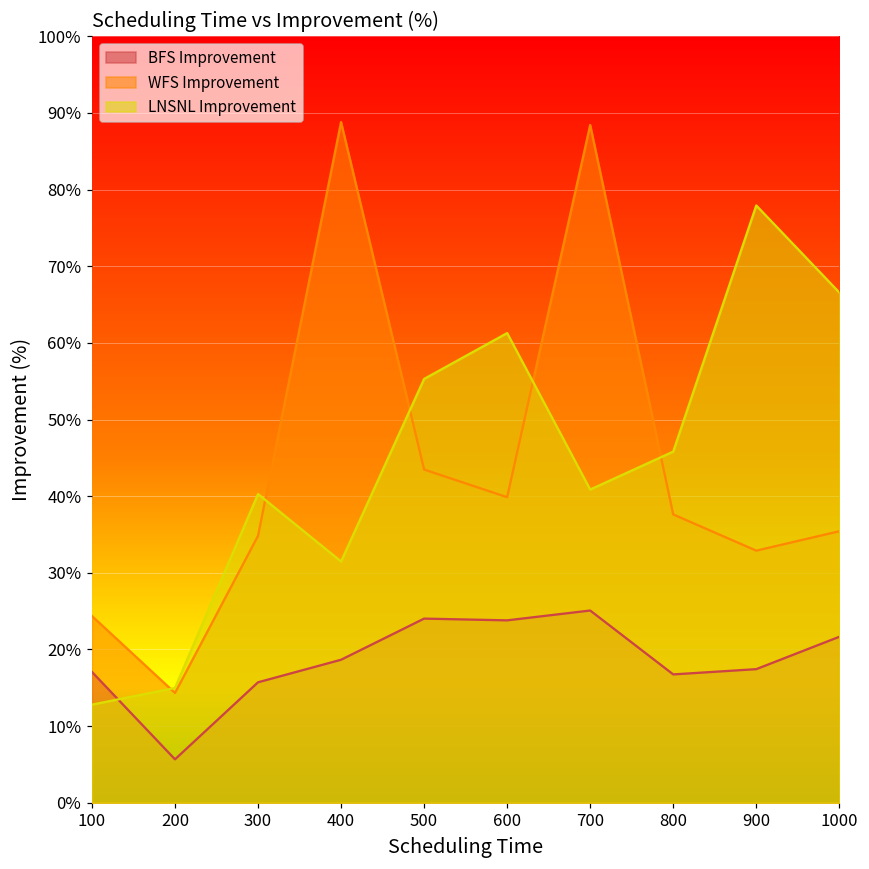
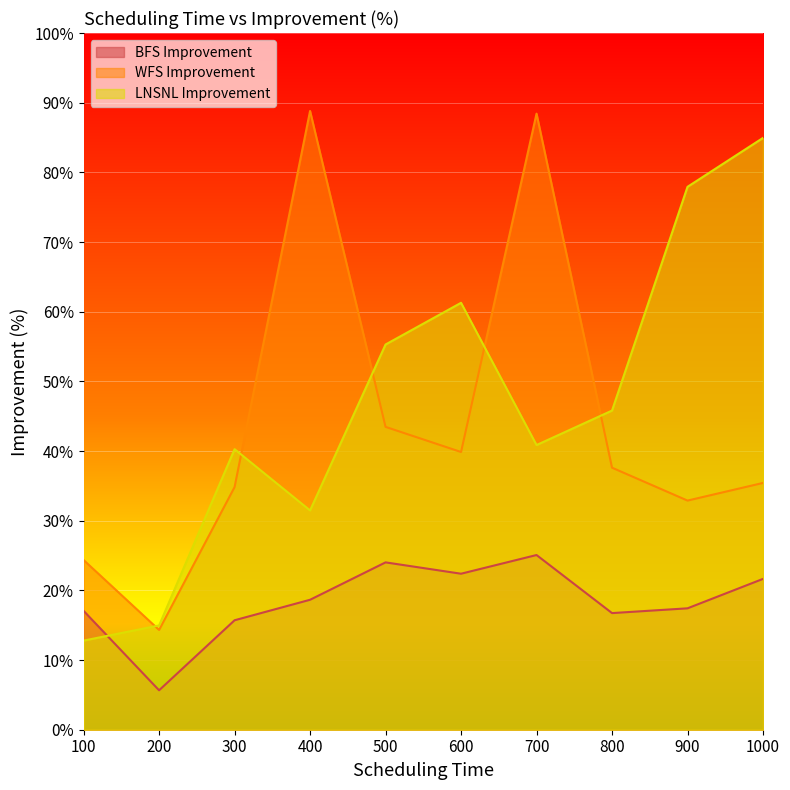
  {
    "BFS Improvement": {
      "100": "17%",
      "200": "6%",
      "300": "16%",
      "400": "19%",
      "500": "24%",
-     "600": "24%",
+     "600": "22%",
      "700": "25%",
      "800": "17%",
      "900": "17%",
      "1000": "22%"
    },
    "WFS Improvement": {
      "100": "24%",
      "200": "14%",
      "300": "35%",
      "400": "89%",
      "500": "43%",
      "600": "40%",
      "700": "88%",
      "800": "38%",
      "900": "33%",
      "1000": "35%"
    },
    "LNSNL Improvement": {
      "100": "13%",
      "200": "15%",
      "300": "40%",
      "400": "31%",
      "500": "55%",
      "600": "61%",
      "700": "41%",
      "800": "46%",
      "900": "78%",
-     "1000": "67%"
+     "1000": "85%"
    }
  }
